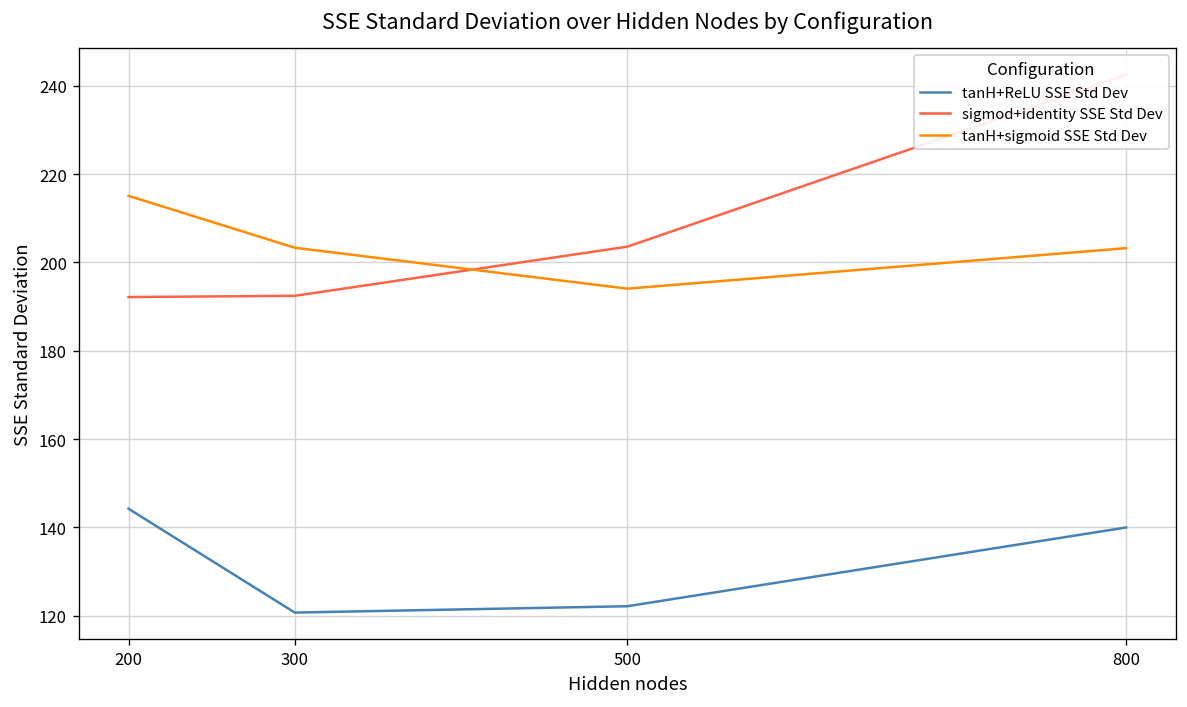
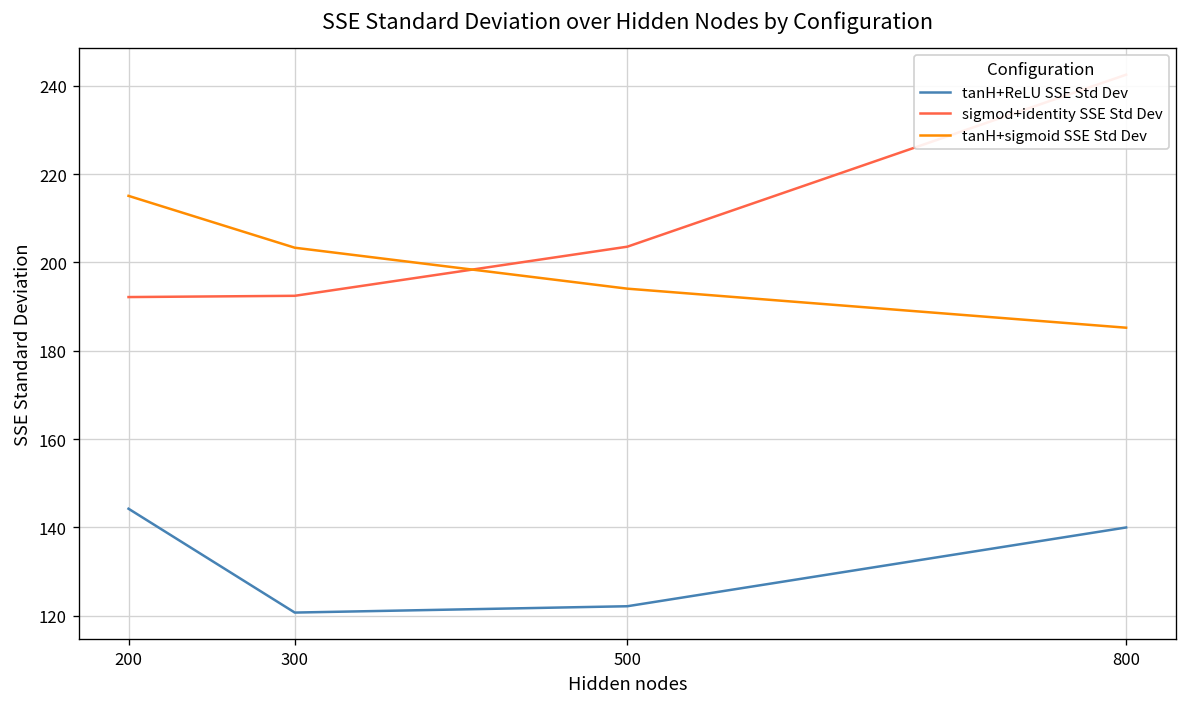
  {
    "tanH+ReLU SSE Std Dev": {
      "200": 144,
      "300": 121,
      "500": 122,
      "800": 140
    },
    "sigmod+identity SSE Std Dev": {
      "200": 192,
      "300": 192,
      "500": 204
    },
    "tanH+sigmoid SSE Std Dev": {
      "200": 215,
      "300": 203,
      "500": 194,
-     "800": 203
+     "800": 185
    }
  }
